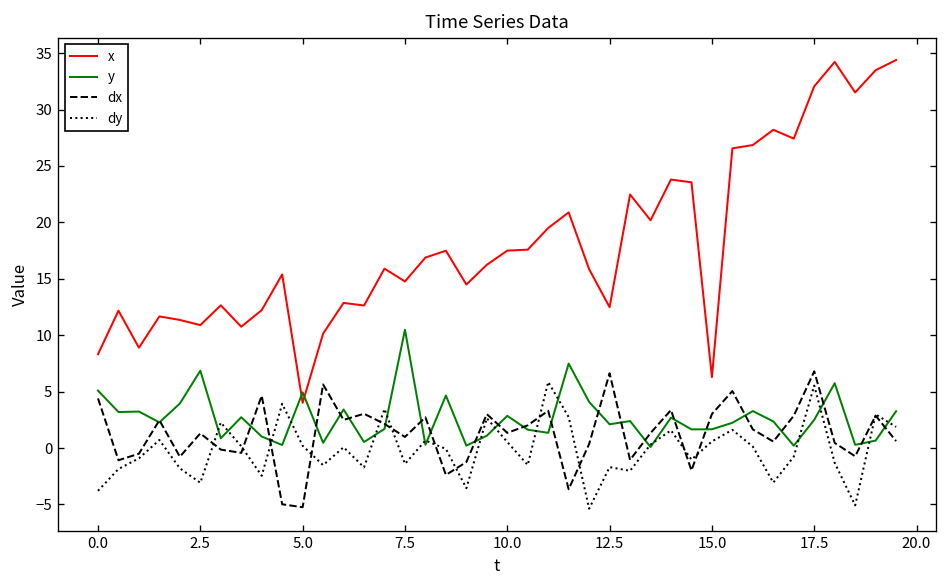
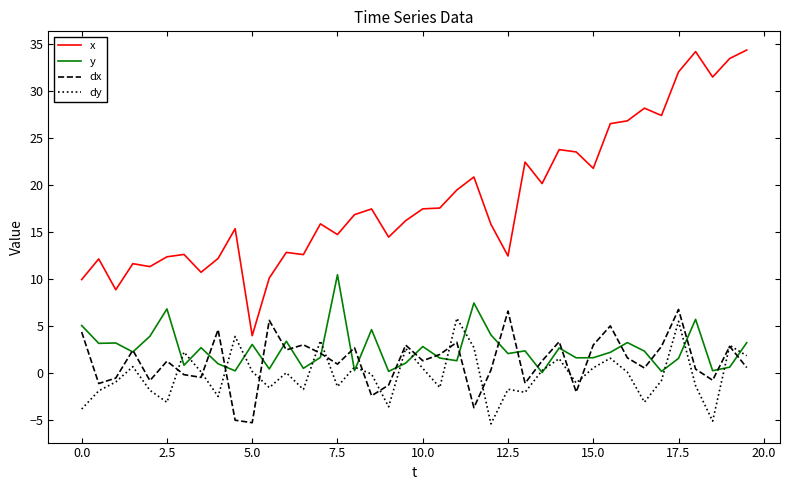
  {
    "x": {
-     "0.0": 8,
-     "2.5": 11,
+     "0.0": 10,
+     "2.5": 12,
      "5.0": 4,
      "7.5": 15,
      "10.0": 17,
      "12.5": 12,
-     "15.0": 6,
+     "15.0": 22,
      "17.5": 32
    },
    "y": {
      "0.0": 5,
      "2.5": 7,
-     "5.0": 5,
+     "5.0": 3,
      "7.5": 10,
      "10.0": 3,
      "12.5": 2,
      "15.0": 2,
-     "17.5": 2.5
+     "17.5": 1.6
    }
  }
